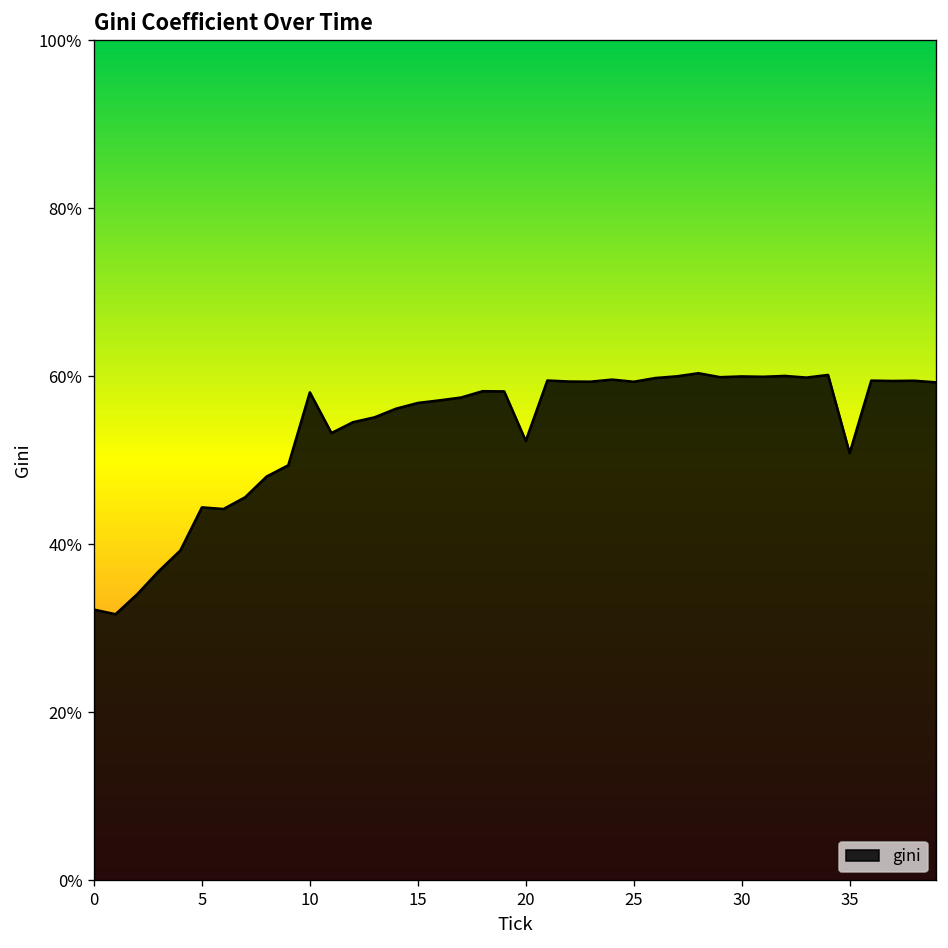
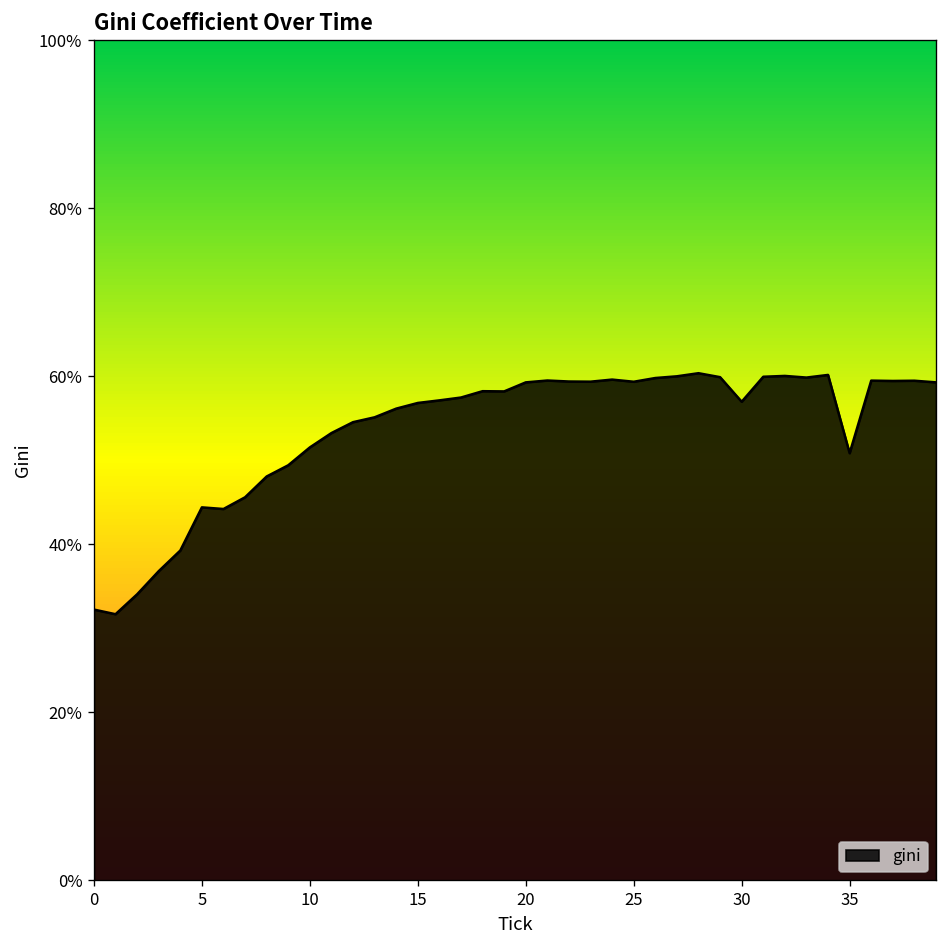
  {
    "0": "32%",
    "5": "44%",
-   "10": "58%",
+   "10": "52%",
    "15": "57%",
-   "20": "52%",
+   "20": "59%",
    "25": "59%",
-   "30": "60%",
+   "30": "57%",
    "35": "51%"
  }
